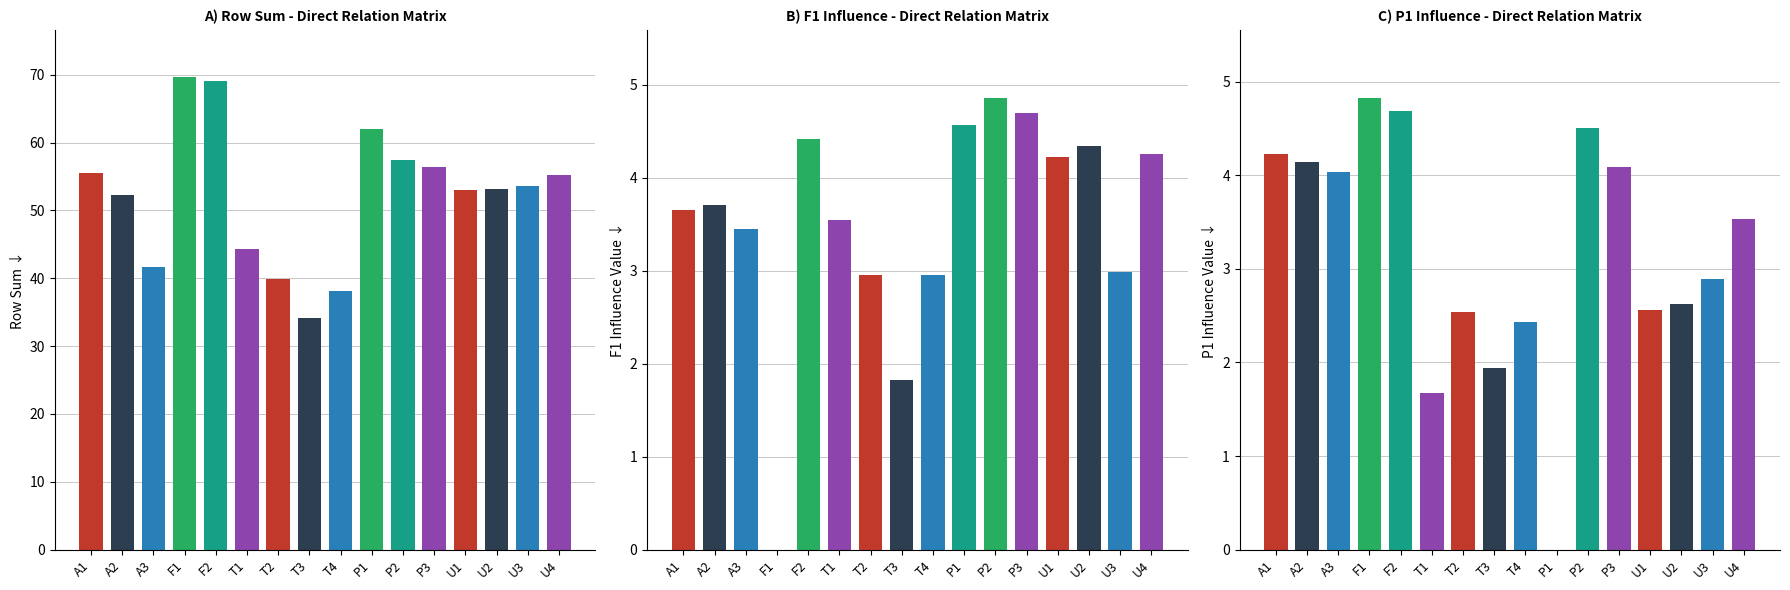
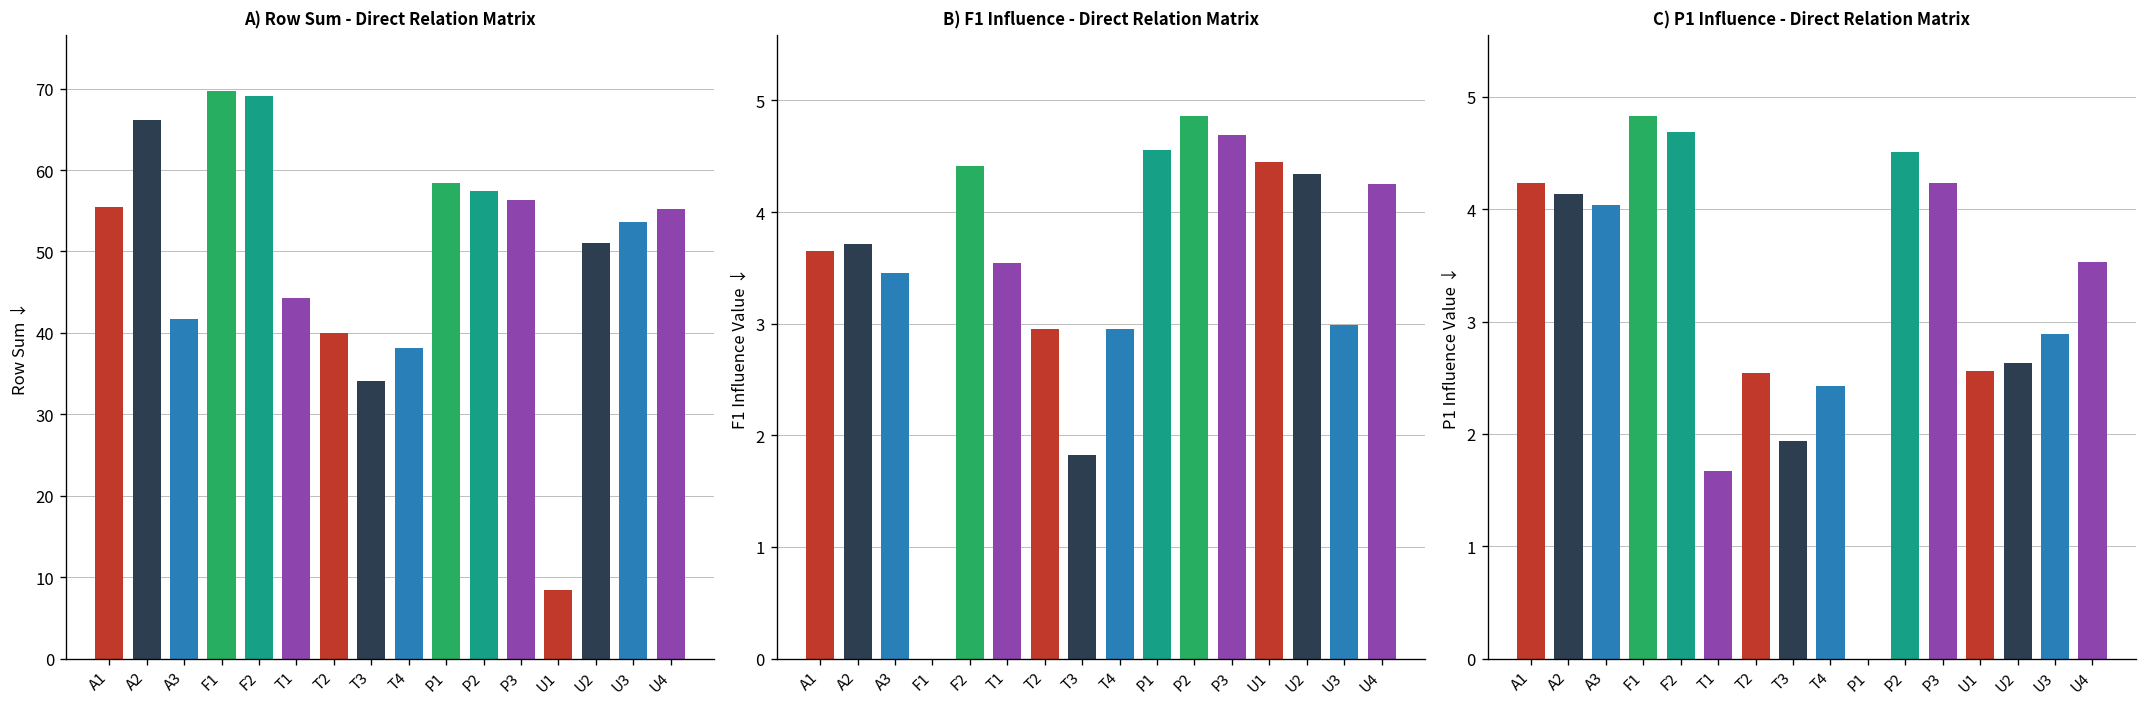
  {
    "A) Row Sum - Direct Relation Matrix": {
      "A1": 56,
-     "A2": 52,
+     "A2": 66,
      "A3": 42,
      "F1": 70,
      "F2": 69,
      "T1": 44,
      "T2": 40,
      "T3": 34,
      "T4": 38,
-     "P1": 62,
+     "P1": 58,
      "P2": 57,
      "P3": 56,
-     "U1": 53,
-     "U2": 53,
+     "U1": 8,
+     "U2": 51,
      "U3": 54,
      "U4": 55
    },
    "B) F1 Influence - Direct Relation Matrix": {
      "A1": 3.7,
      "A2": 3.7,
      "A3": 3.5,
      "F1": 0.0,
      "F2": 4.4,
      "T1": 3.5,
      "T2": 3.0,
      "T3": 1.8,
      "T4": 3.0,
      "P1": 4.6,
      "P2": 4.9,
      "P3": 4.7,
-     "U1": 4.2,
+     "U1": 4.5,
      "U2": 4.3,
      "U3": 3.0,
      "U4": 4.3
    },
    "C) P1 Influence - Direct Relation Matrix": {
      "A1": 4.2,
      "A2": 4.1,
      "A3": 4.0,
      "F1": 4.8,
      "F2": 4.7,
      "T1": 1.7,
      "T2": 2.5,
      "T3": 1.9,
      "T4": 2.4,
      "P1": 0.0,
      "P2": 4.5,
-     "P3": 4.1,
+     "P3": 4.2,
      "U1": 2.6,
      "U2": 2.6,
      "U3": 2.9,
      "U4": 3.5
    }
  }
